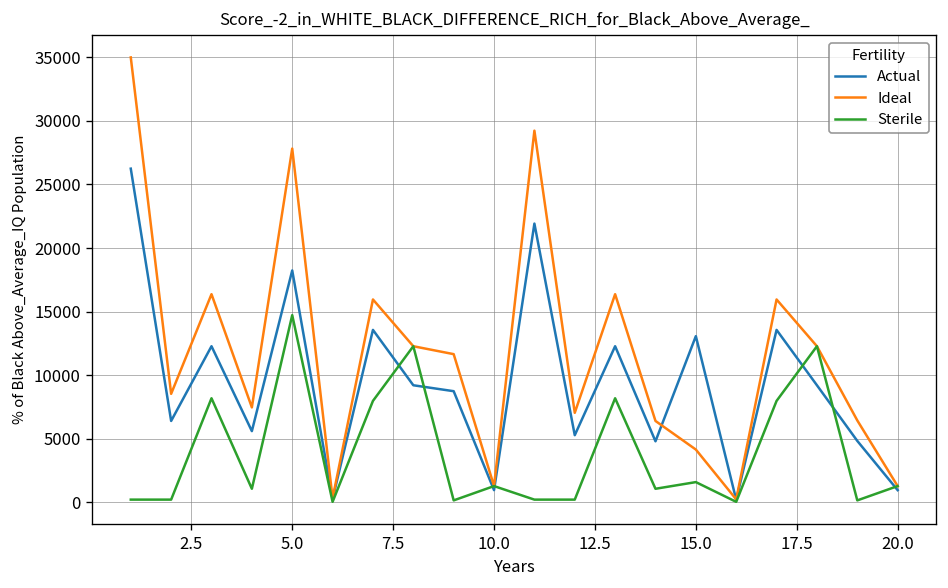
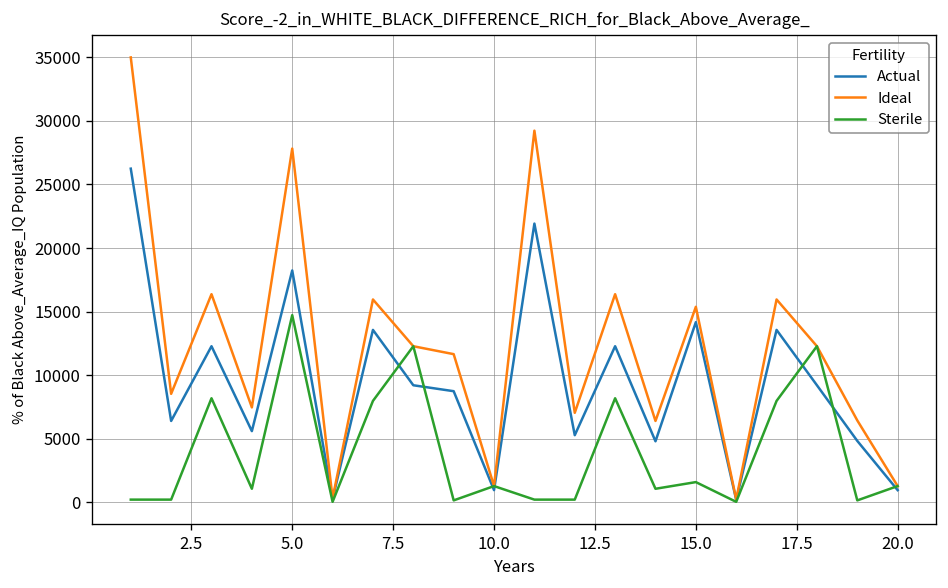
  {
    "Actual": {
      "5.0": 18200,
      "10.0": 1000,
-     "15.0": 13100,
+     "15.0": 14200,
      "20.0": 1000
    },
    "Ideal": {
      "5.0": 27800,
-     "15.0": 4200
+     "15.0": 15400
    },
    "Sterile": {
      "5.0": 14700,
      "15.0": 1600
    }
  }
